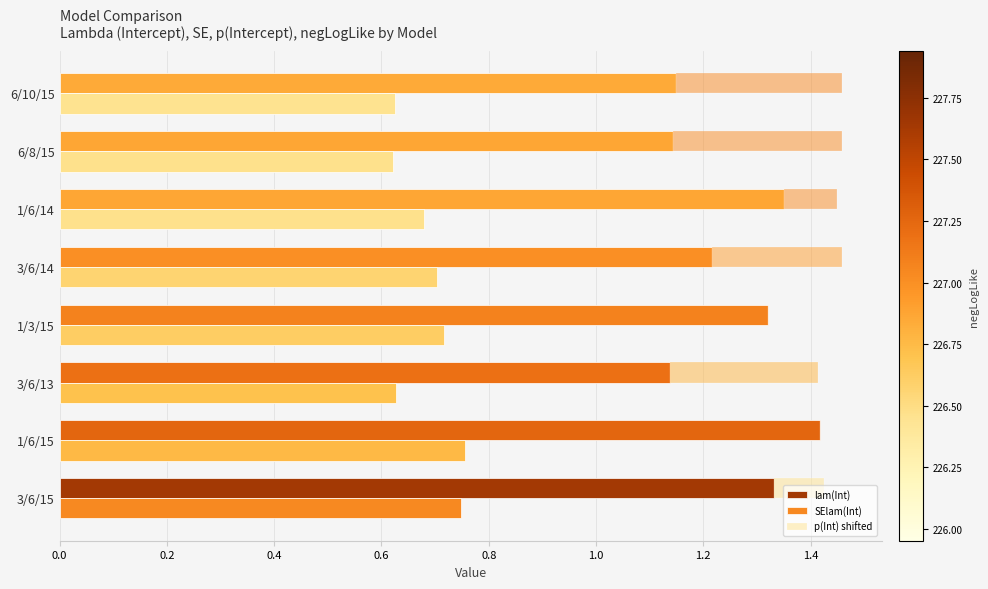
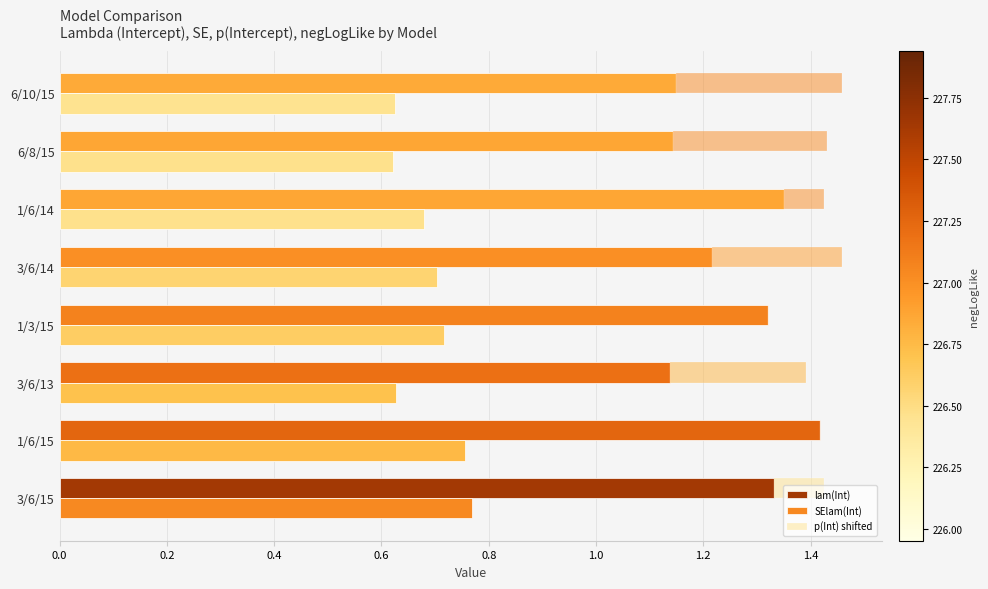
  {
    "lam(Int)": {
      "6/10/15": 1.15,
      "6/8/15": 1.14,
      "1/6/14": 1.35,
      "3/6/14": 1.22,
      "1/3/15": 1.32,
      "3/6/13": 1.14,
      "1/6/15": 1.42,
      "3/6/15": 1.33
    },
    "SElam(Int)": {
      "6/10/15": 0.63,
      "6/8/15": 0.62,
      "1/6/14": 0.68,
      "3/6/14": 0.70,
      "1/3/15": 0.72,
      "3/6/13": 0.63,
      "1/6/15": 0.76,
-     "3/6/15": 0.75
+     "3/6/15": 0.77
    },
    "p(Int) shifted": {
      "6/10/15": 0.31,
-     "6/8/15": 0.31,
-     "1/6/14": 0.10,
+     "6/8/15": 0.29,
+     "1/6/14": 0.08,
      "3/6/14": 0.24,
      "1/3/15": 0.00,
-     "3/6/13": 0.27
+     "3/6/13": 0.25
    }
  }
